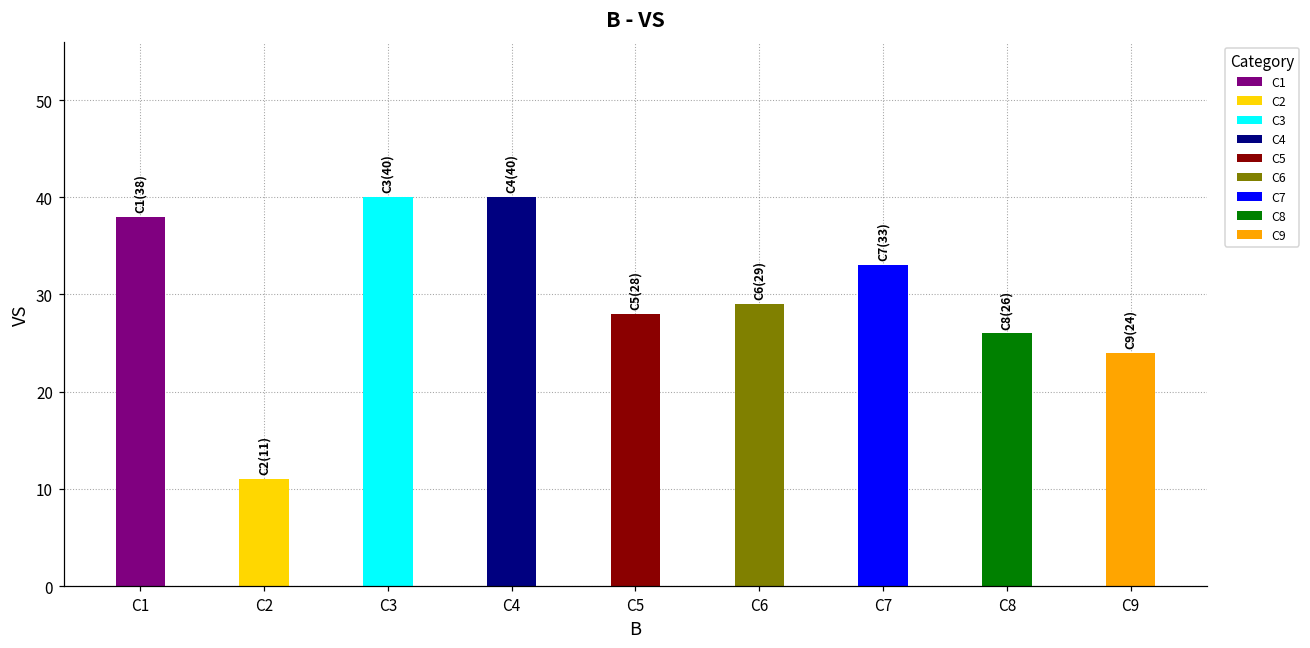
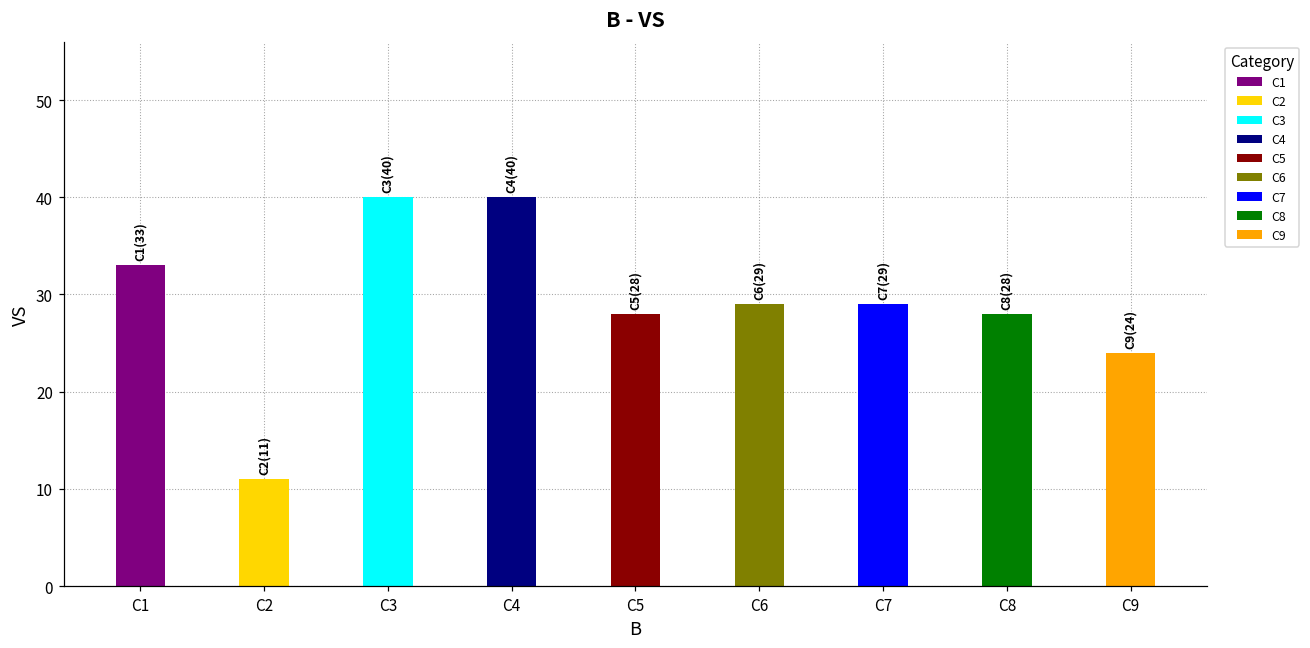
  {
-   "C1": "(38)",
+   "C1": "(33)",
    "C2": "(11)",
    "C3": "(40)",
    "C4": "(40)",
    "C5": "(28)",
    "C6": "(29)",
-   "C7": "(33)",
-   "C8": "(26)",
+   "C7": "(29)",
+   "C8": "(28)",
    "C9": "(24)"
  }
